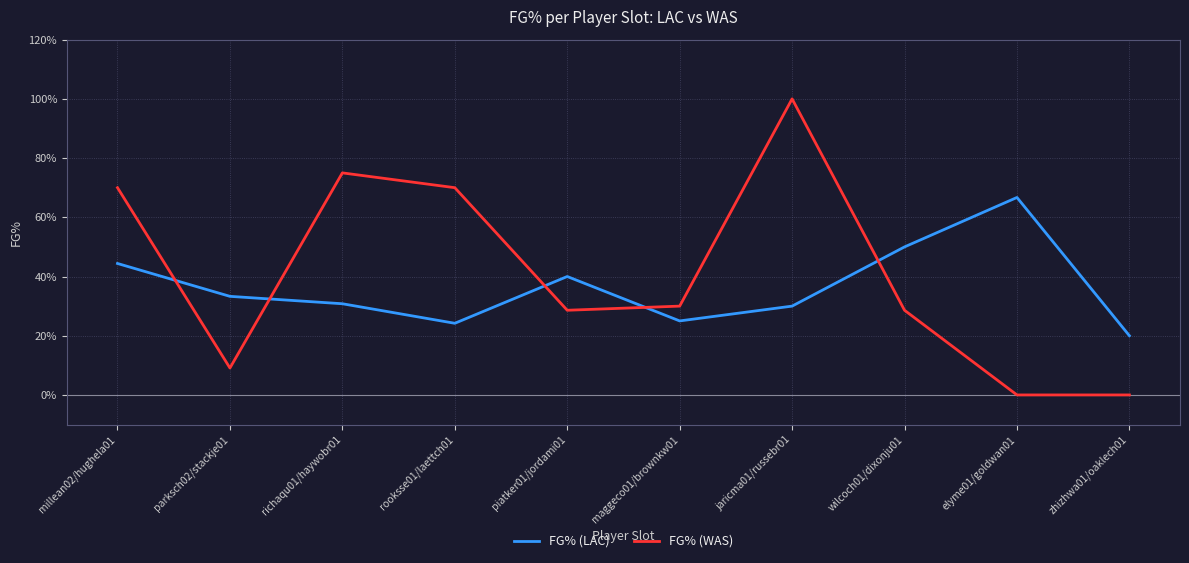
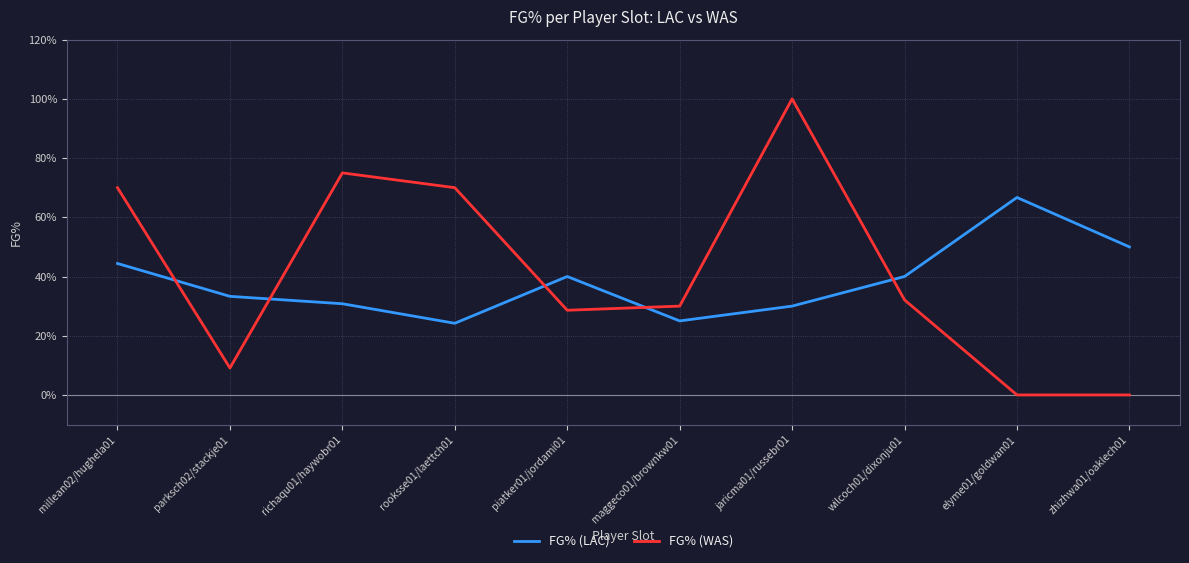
  {
    "FG% (LAC)": {
      "millean02/hughela01": "44%",
      "parksch02/stackje01": "33%",
      "richaqu01/haywobr01": "31%",
      "rooksse01/laettch01": "24%",
      "piatker01/jordami01": "40%",
      "maggeco01/brownkw01": "25%",
      "jaricma01/russebr01": "30%",
-     "wilcoch01/dixonju01": "50%",
+     "wilcoch01/dixonju01": "40%",
      "elyme01/goldwan01": "67%",
-     "zhizhwa01/oaklech01": "20%"
+     "zhizhwa01/oaklech01": "50%"
    },
    "FG% (WAS)": {
      "millean02/hughela01": "70%",
      "parksch02/stackje01": "9%",
      "richaqu01/haywobr01": "75%",
      "rooksse01/laettch01": "70%",
      "piatker01/jordami01": "29%",
      "maggeco01/brownkw01": "30%",
      "jaricma01/russebr01": "100%",
-     "wilcoch01/dixonju01": "29%",
+     "wilcoch01/dixonju01": "32%",
      "elyme01/goldwan01": "0%",
      "zhizhwa01/oaklech01": "0%"
    }
  }
